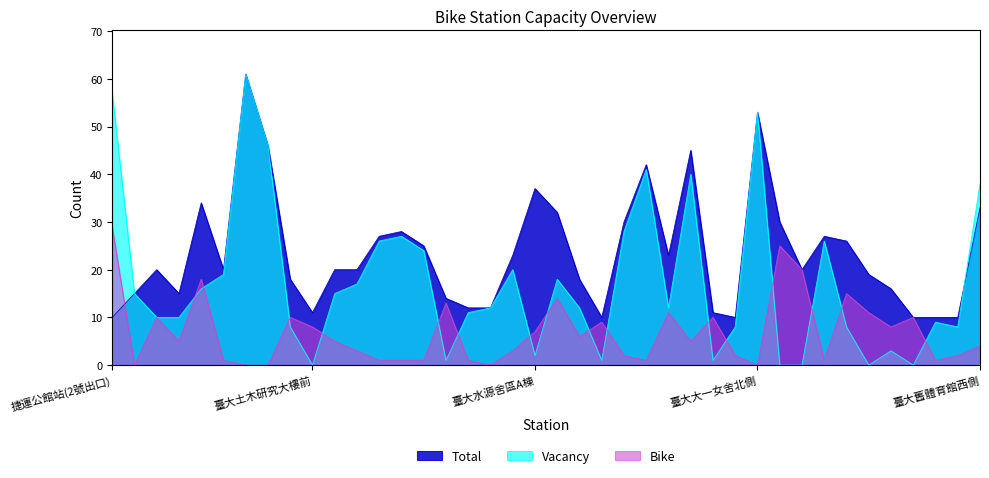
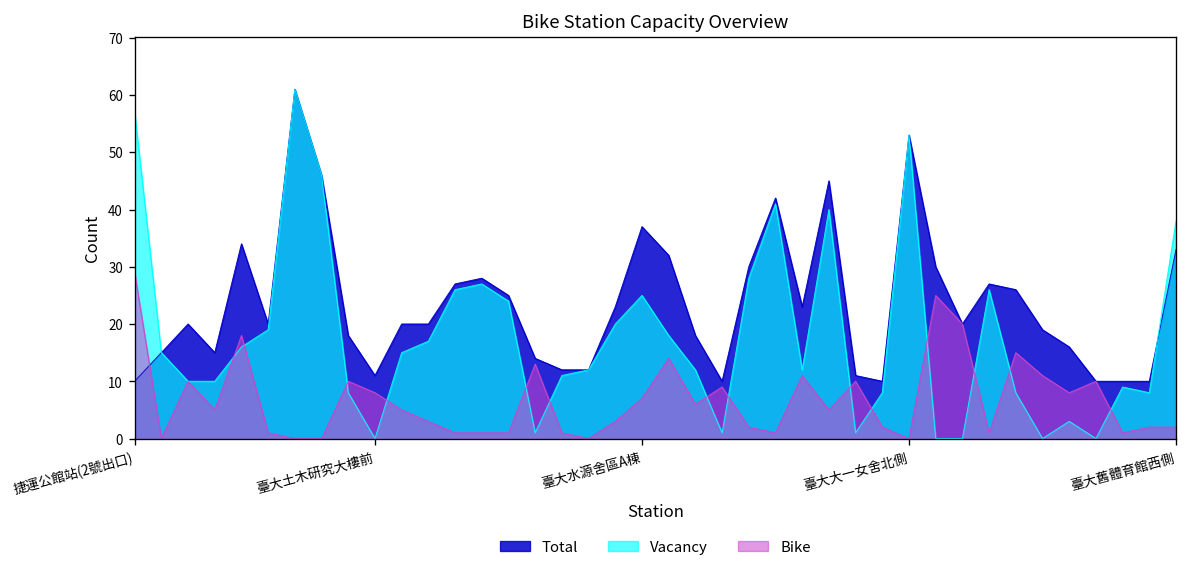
  {
    "Total": {
      "捷運公館站(2號出口)": 10,
      "臺大土木研究大樓前": 11,
      "臺大水源舍區A棟": 37,
      "臺大舊體育館西側": 33
    },
    "Vacancy": {
      "捷運公館站(2號出口)": 57,
      "臺大土木研究大樓前": 0,
-     "臺大水源舍區A棟": 2,
+     "臺大水源舍區A棟": 25,
      "臺大舊體育館西側": 38
    },
    "Bike": {
      "捷運公館站(2號出口)": 29,
      "臺大土木研究大樓前": 8,
      "臺大水源舍區A棟": 7,
      "臺大大一女舍北側": 0,
-     "臺大舊體育館西側": 4
+     "臺大舊體育館西側": 2
    }
  }
